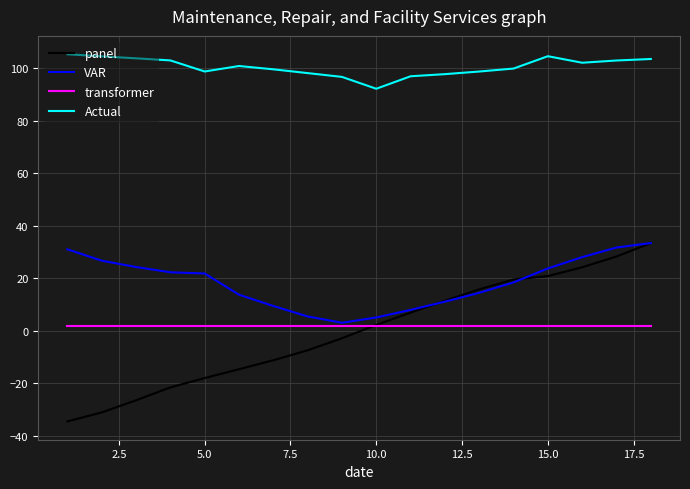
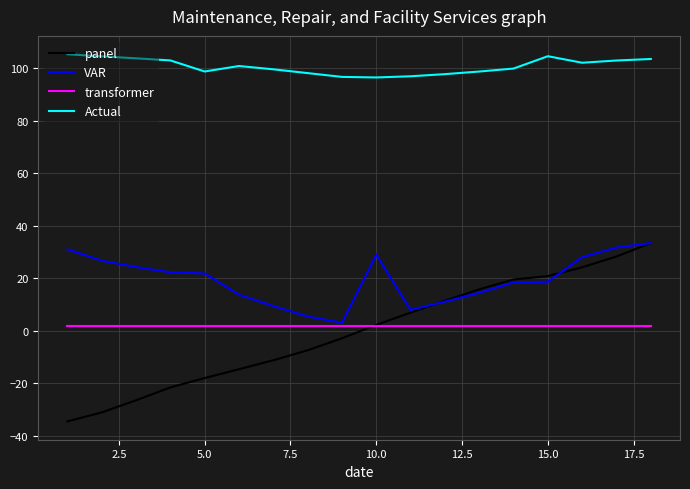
  {
    "panel": {
      "5.0": -18,
      "15.0": 21
    },
    "VAR": {
      "5.0": 22,
-     "10.0": 5,
-     "15.0": 24
+     "10.0": 29,
+     "15.0": 19
    },
    "transformer": {
      "5.0": 2,
      "15.0": 2
    },
    "Actual": {
      "5.0": 99,
-     "10.0": 92,
+     "10.0": 96,
      "15.0": 105
    }
  }
